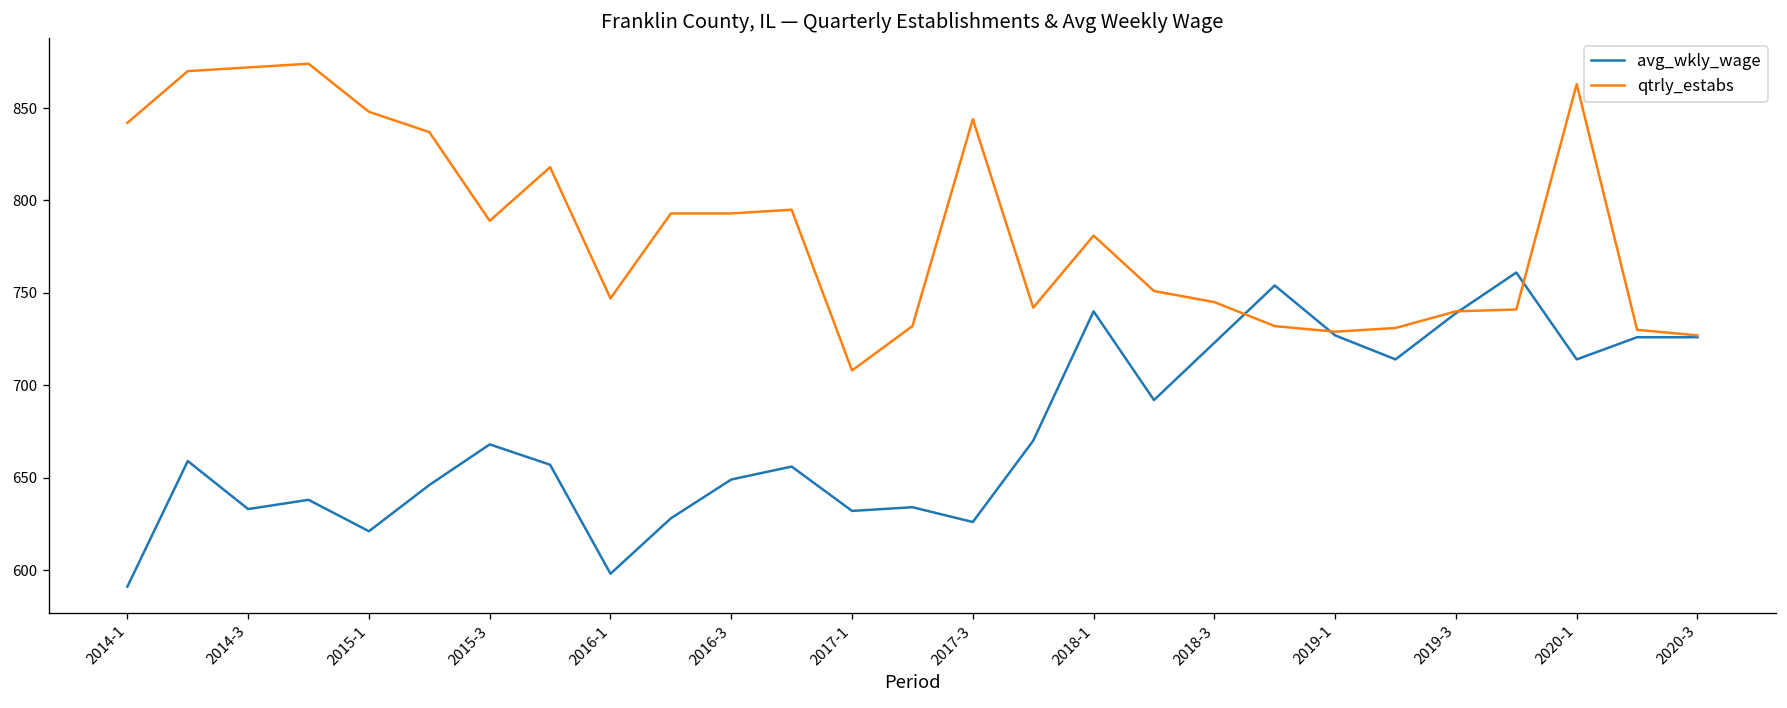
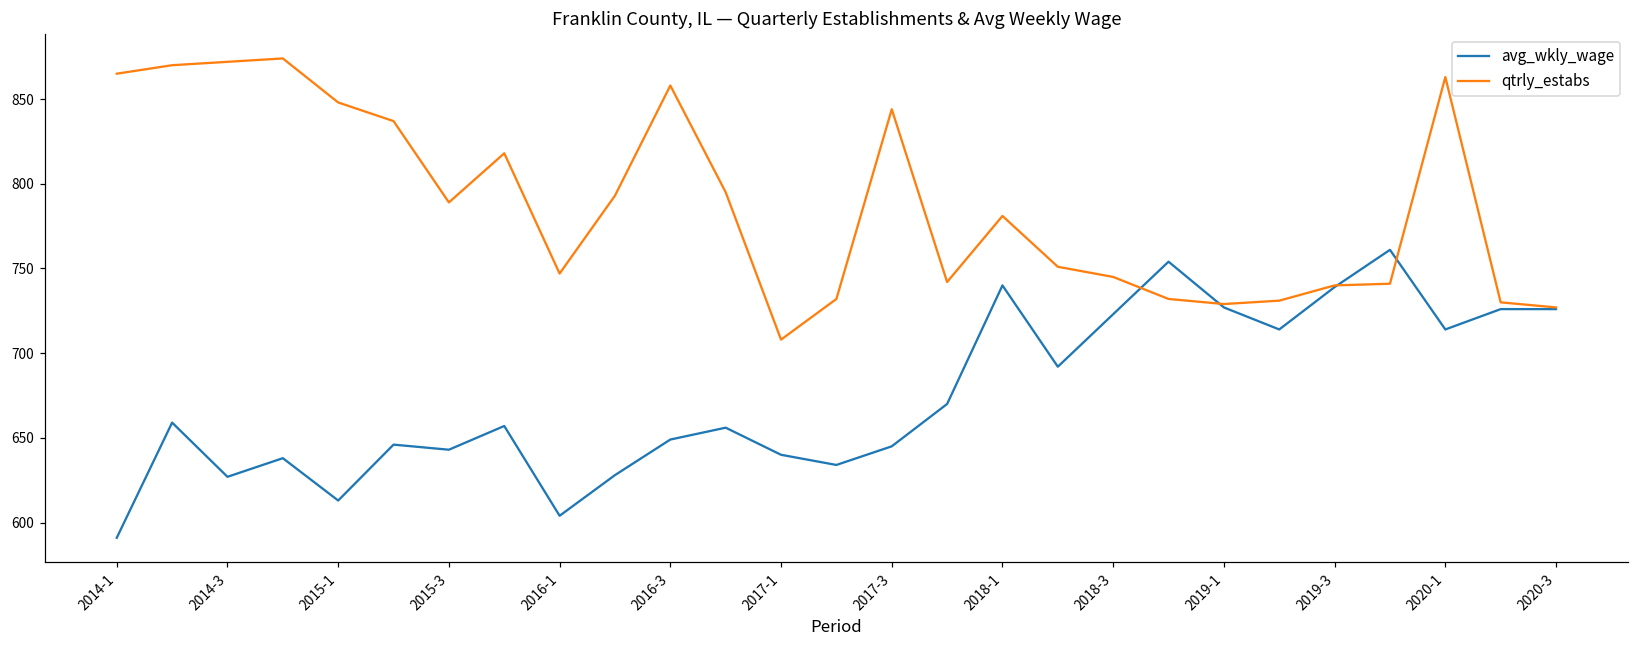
  {
    "avg_wkly_wage": {
      "2014-1": 591,
-     "2014-3": 633,
-     "2015-1": 621,
-     "2015-3": 668,
-     "2016-1": 598,
+     "2014-3": 627,
+     "2015-1": 613,
+     "2015-3": 643,
+     "2016-1": 604,
      "2016-3": 649,
-     "2017-1": 632,
-     "2017-3": 626,
+     "2017-1": 640,
+     "2017-3": 645,
      "2018-1": 740,
      "2018-3": 723,
      "2019-1": 727,
      "2020-1": 714
    },
    "qtrly_estabs": {
-     "2014-1": 842,
+     "2014-1": 865,
      "2014-3": 872,
      "2015-1": 848,
      "2015-3": 789,
      "2016-1": 747,
-     "2016-3": 793,
+     "2016-3": 858,
      "2017-1": 708,
      "2017-3": 844,
      "2018-1": 781,
      "2018-3": 745,
      "2019-1": 729,
      "2020-1": 863
    }
  }
